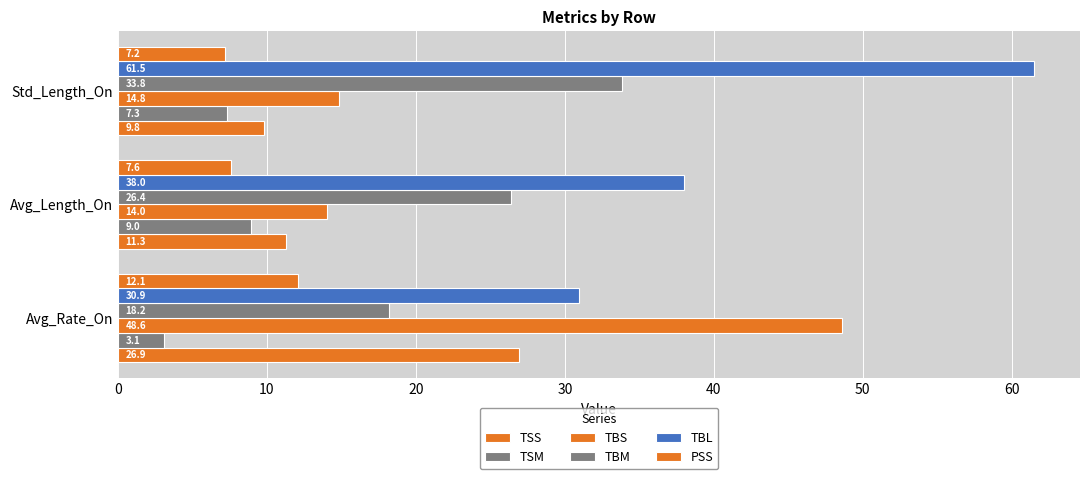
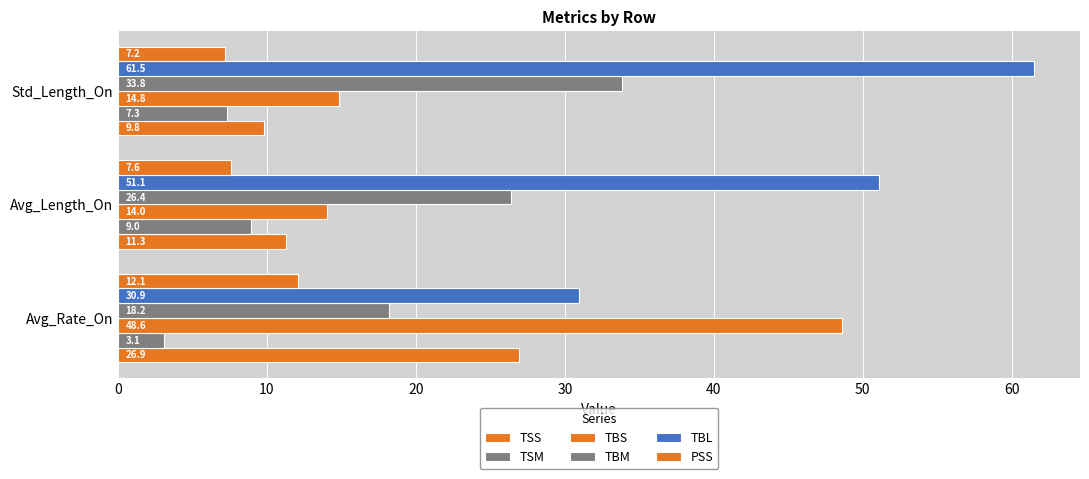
  {
    "TBL": {
      "Std_Length_On": 61.5,
-     "Avg_Length_On": 38.0,
+     "Avg_Length_On": 51.1,
      "Avg_Rate_On": 30.9
    }
  }
